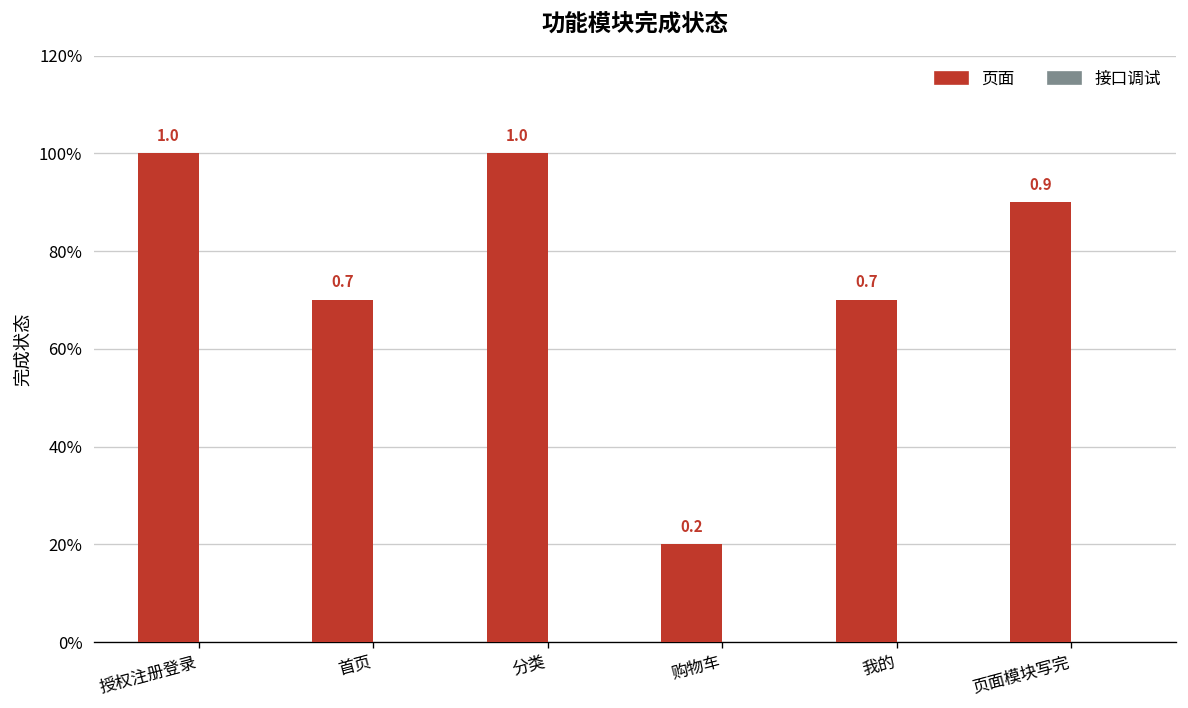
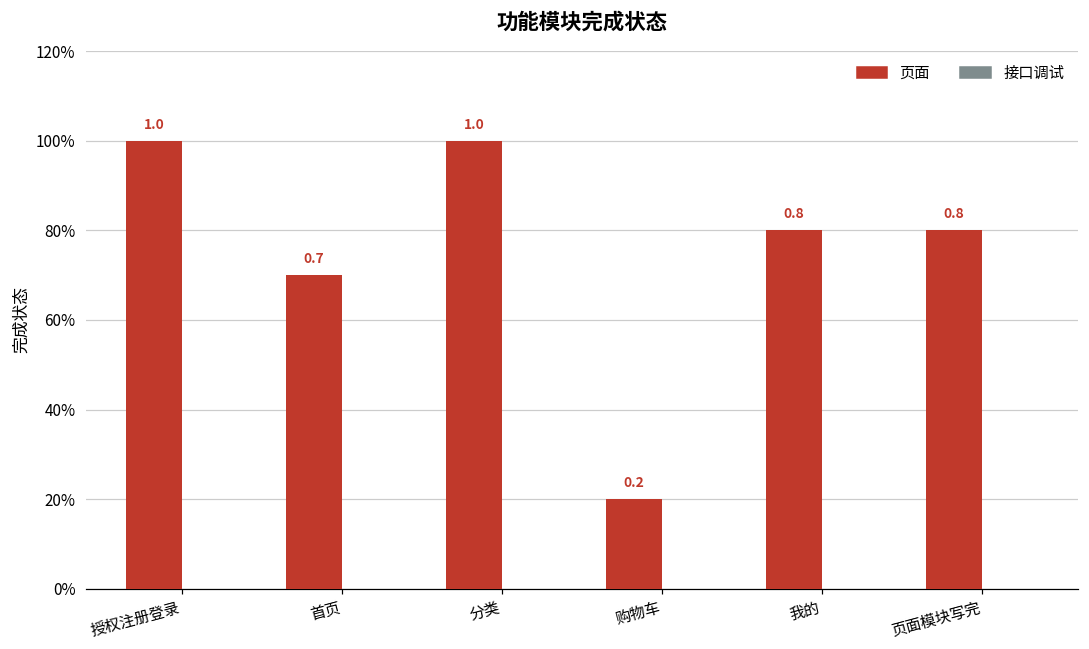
  {
    "页面": {
      "授权注册登录": "1.0",
      "首页": "0.7",
      "分类": "1.0",
      "购物车": "0.2",
-     "我的": "0.7",
-     "页面模块写完": "0.9"
+     "我的": "0.8",
+     "页面模块写完": "0.8"
    },
    "接口调试": {
      "授权注册登录": "0%",
      "首页": "0%",
      "分类": "0%",
      "购物车": "0%",
      "我的": "0%",
      "页面模块写完": "0%"
    }
  }
